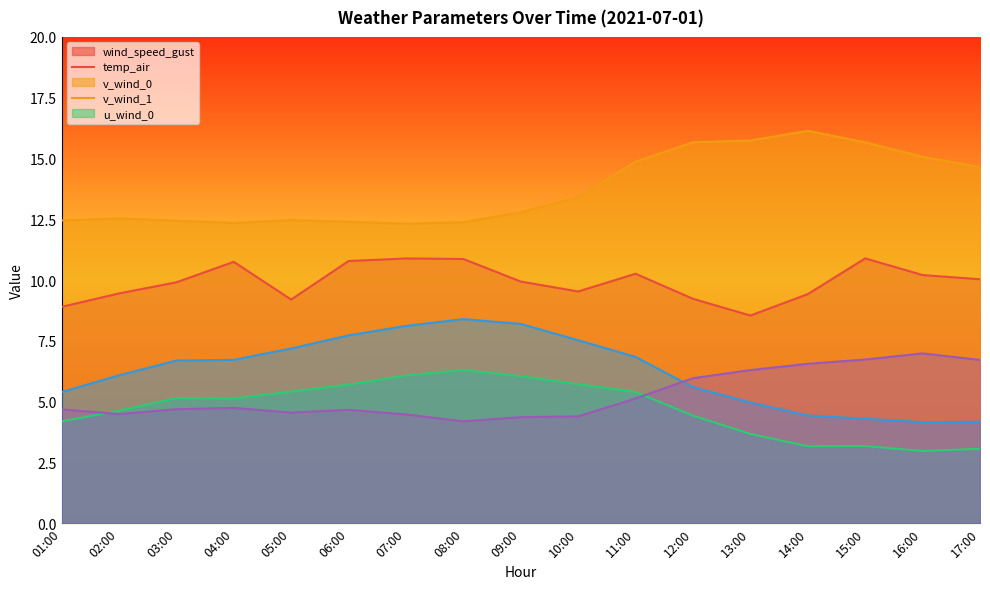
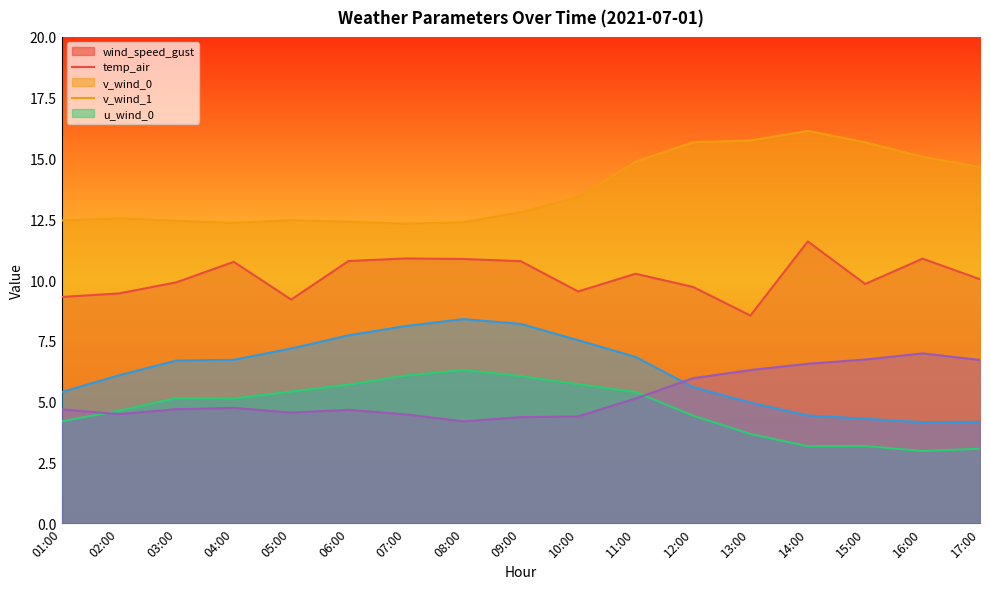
  {
    "wind_speed_gust": {
-     "01:00": 8.9,
+     "01:00": 9.3,
      "02:00": 9.4,
      "03:00": 9.9,
      "04:00": 10.7,
      "05:00": 9.2,
      "06:00": 10.8,
      "07:00": 10.9,
      "08:00": 10.9,
-     "09:00": 9.9,
+     "09:00": 10.8,
      "10:00": 9.5,
      "11:00": 10.3,
-     "12:00": 9.2,
+     "12:00": 9.7,
      "13:00": 8.5,
-     "14:00": 9.4,
-     "15:00": 10.9,
-     "16:00": 10.2,
+     "14:00": 11.6,
+     "15:00": 9.8,
+     "16:00": 10.9,
      "17:00": 10.0
    }
  }
